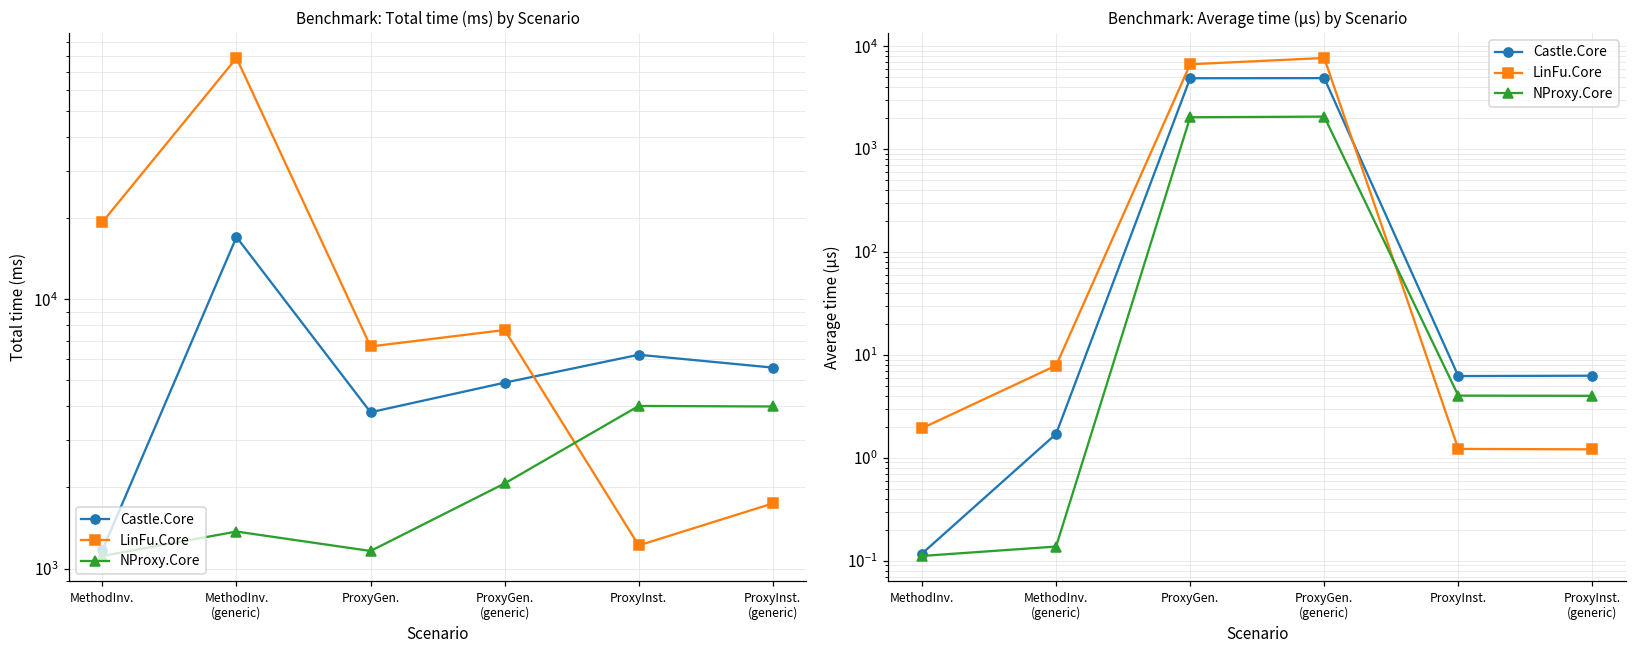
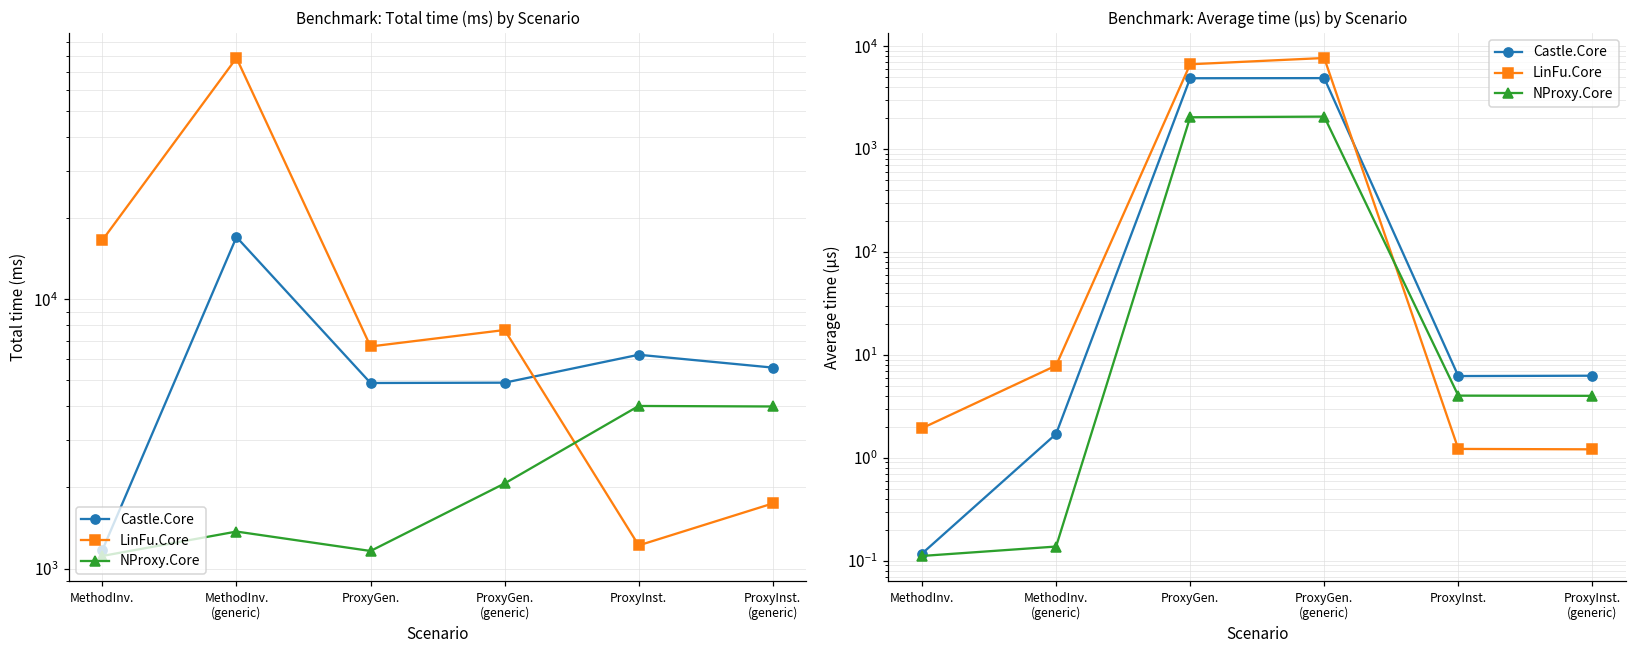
  {
    "Benchmark: Total time (ms) by Scenario": {
      "Castle.Core": {
        "MethodInv. (generic)": 17000,
-       "ProxyGen.": 3800,
+       "ProxyGen.": 4900,
        "ProxyGen. (generic)": 4900,
        "ProxyInst.": 6200,
        "ProxyInst. (generic)": 5600
      },
      "LinFu.Core": {
-       "MethodInv.": 19000,
+       "MethodInv.": 17000,
        "MethodInv. (generic)": 79000,
        "ProxyGen.": 6700,
        "ProxyGen. (generic)": 7700,
        "ProxyInst.": 1200,
        "ProxyInst. (generic)": 1700
      },
      "NProxy.Core": {
        "MethodInv. (generic)": 1400,
        "ProxyGen.": 1200,
        "ProxyGen. (generic)": 2100,
        "ProxyInst.": 4000,
        "ProxyInst. (generic)": 4000
      }
    },
    "Benchmark: Average time (µs) by Scenario": {
      "Castle.Core": {
        "MethodInv. (generic)": 1.7,
        "ProxyGen.": 5000,
        "ProxyGen. (generic)": 5000,
        "ProxyInst.": 6,
        "ProxyInst. (generic)": 6
      },
      "LinFu.Core": {
        "MethodInv.": 1.9,
        "MethodInv. (generic)": 8,
        "ProxyGen.": 7000,
        "ProxyGen. (generic)": 8000,
        "ProxyInst.": 1.2,
        "ProxyInst. (generic)": 1.2
      },
      "NProxy.Core": {
        "MethodInv. (generic)": 0.14,
        "ProxyGen.": 2000,
        "ProxyGen. (generic)": 2100,
        "ProxyInst.": 4.0,
        "ProxyInst. (generic)": 4.0
      }
    }
  }
